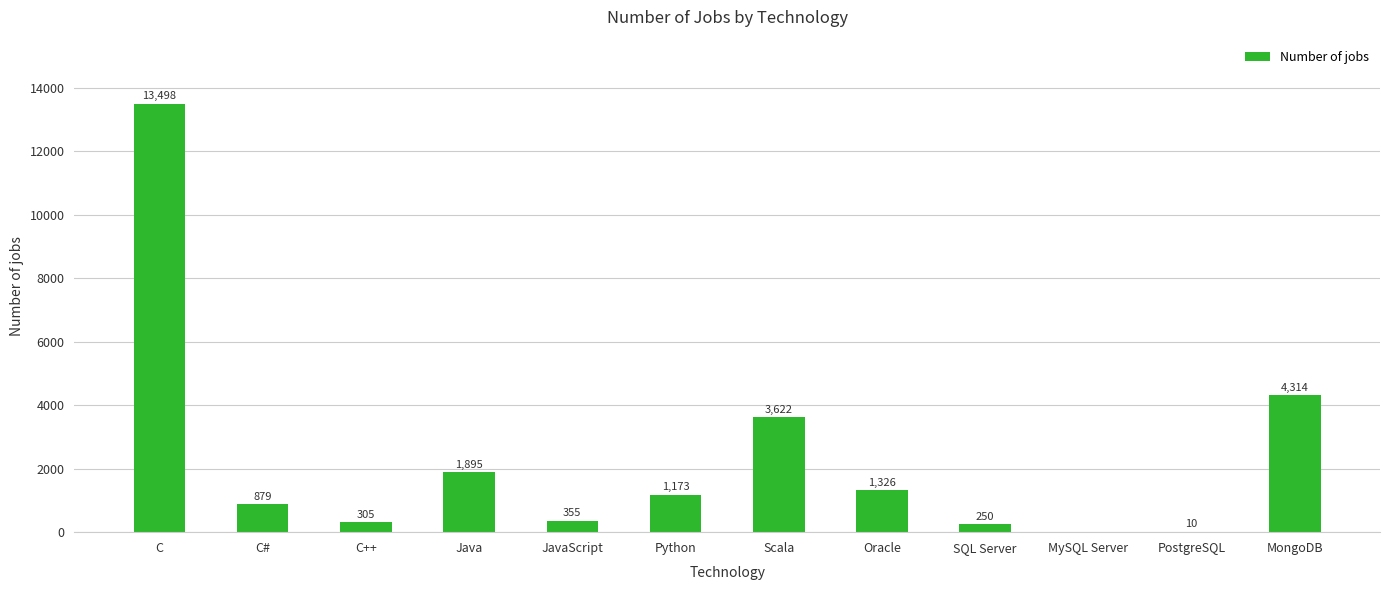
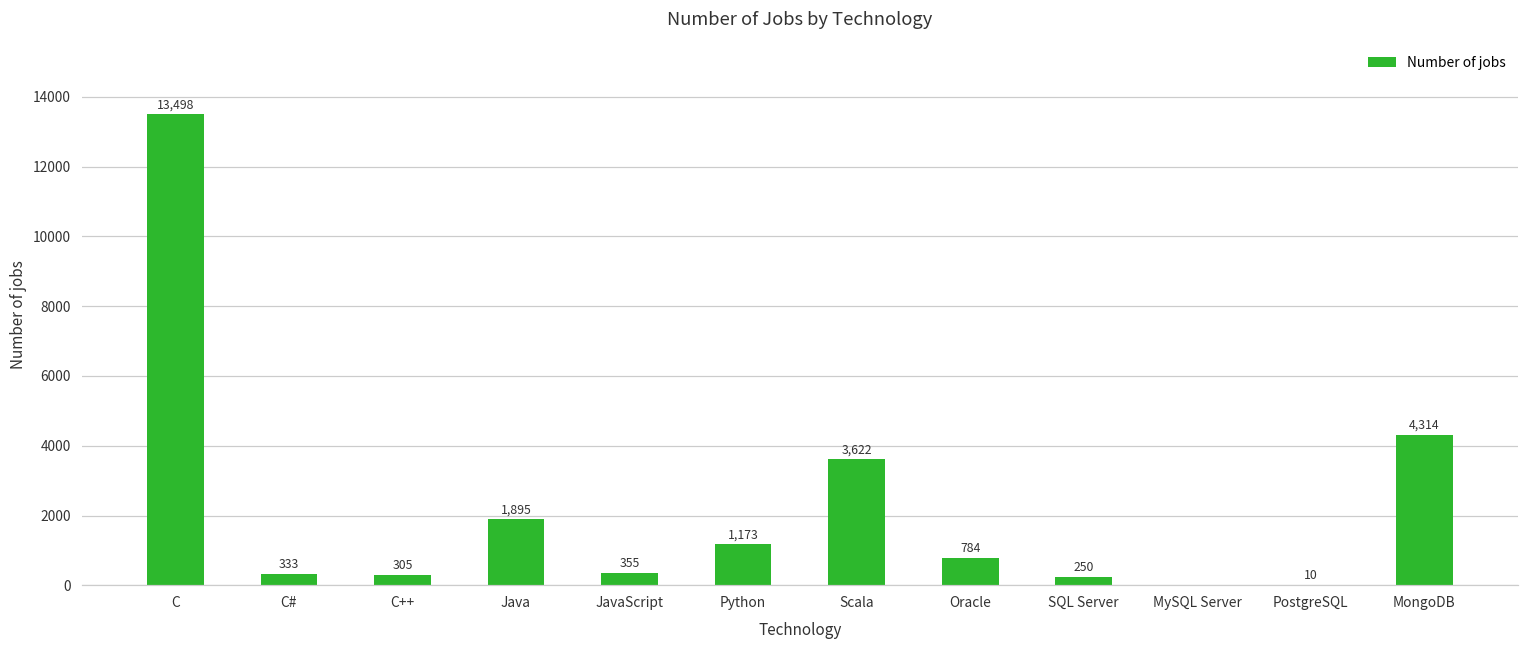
  {
    "C": "13,498",
-   "C#": "879",
+   "C#": "333",
    "C++": "305",
    "Java": "1,895",
    "JavaScript": "355",
    "Python": "1,173",
    "Scala": "3,622",
-   "Oracle": "1,326",
+   "Oracle": "784",
    "SQL Server": "250",
    "PostgreSQL": "10",
    "MongoDB": "4,314"
  }
